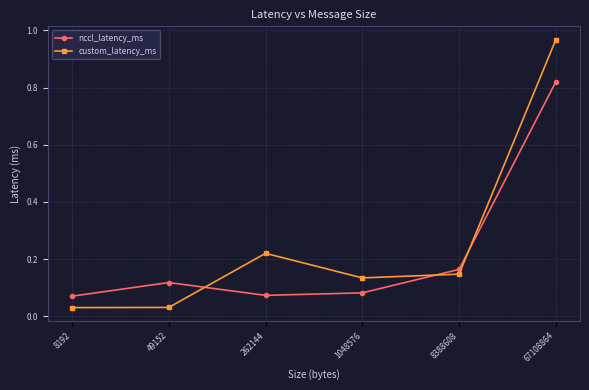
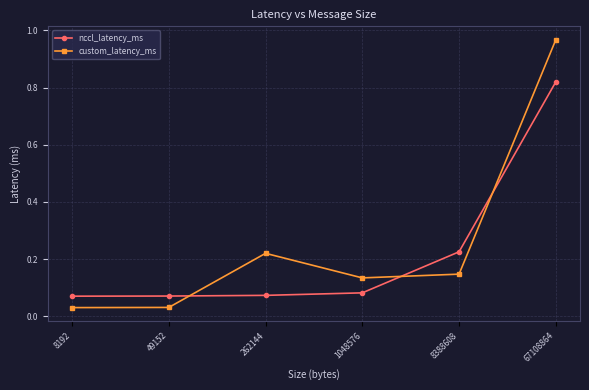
  {
    "nccl_latency_ms": {
      "8192": 0.07,
-     "49152": 0.12,
+     "49152": 0.07,
      "262144": 0.07,
      "1048576": 0.08,
-     "8388608": 0.16,
+     "8388608": 0.23,
      "67108864": 0.82
    },
    "custom_latency_ms": {
      "8192": 0.03,
      "49152": 0.03,
      "262144": 0.22,
      "1048576": 0.13,
      "8388608": 0.15,
      "67108864": 0.97
    }
  }
